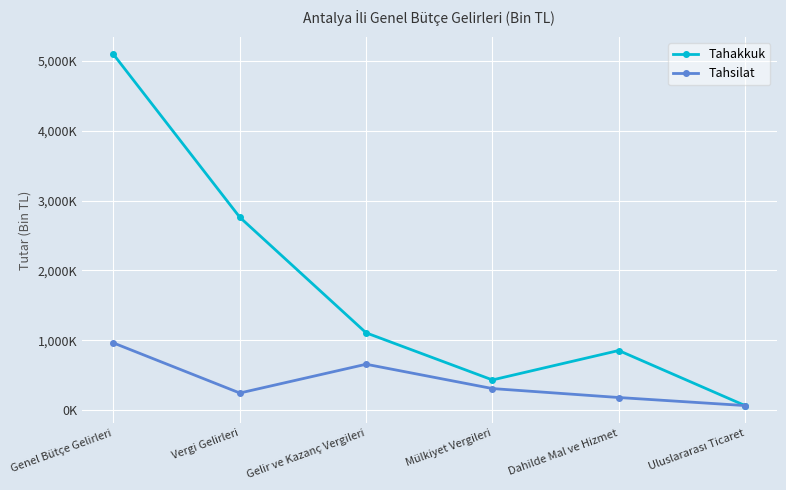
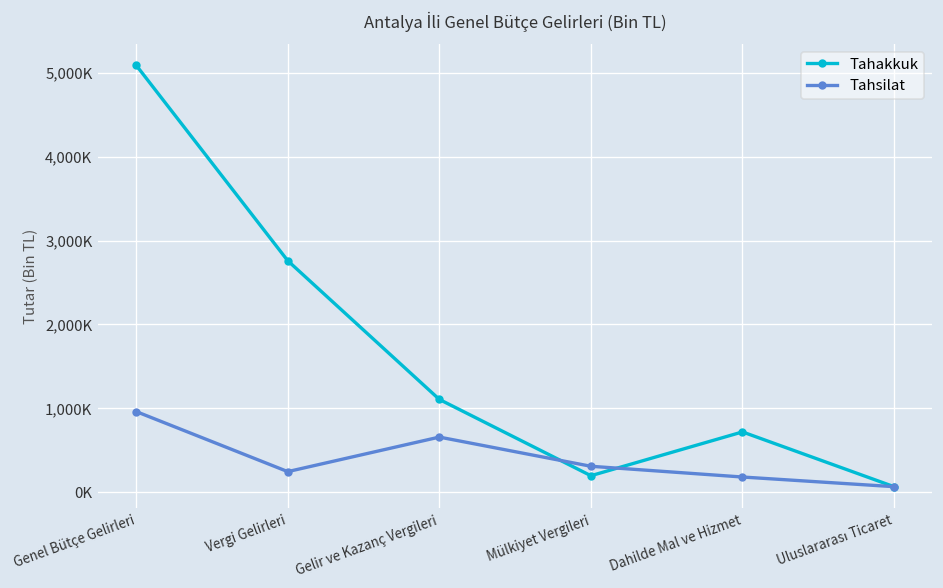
  {
    "Tahakkuk": {
      "Genel Bütçe Gelirleri": "5,100,000",
      "Vergi Gelirleri": "2,800,000",
      "Gelir ve Kazanç Vergileri": "1,100,000",
-     "Mülkiyet Vergileri": "400,000",
-     "Dahilde Mal ve Hizmet": "900,000"
+     "Mülkiyet Vergileri": "200,000",
+     "Dahilde Mal ve Hizmet": "700,000"
    },
    "Tahsilat": {
      "Genel Bütçe Gelirleri": "1,000,000",
      "Vergi Gelirleri": "200,000",
      "Gelir ve Kazanç Vergileri": "700,000",
      "Mülkiyet Vergileri": "300,000",
      "Dahilde Mal ve Hizmet": "200,000"
    }
  }
